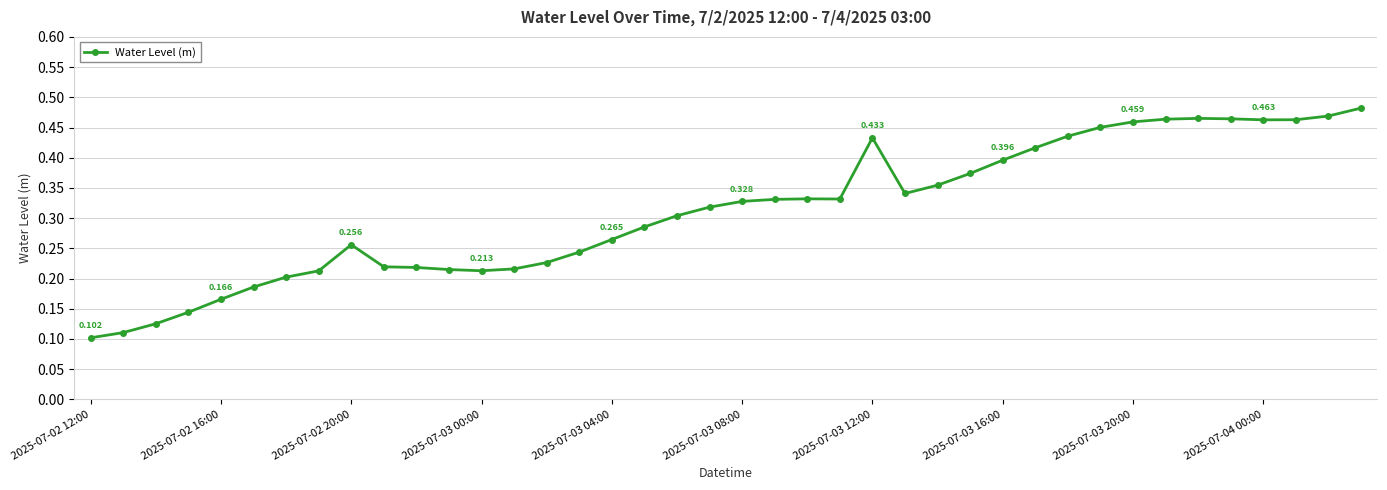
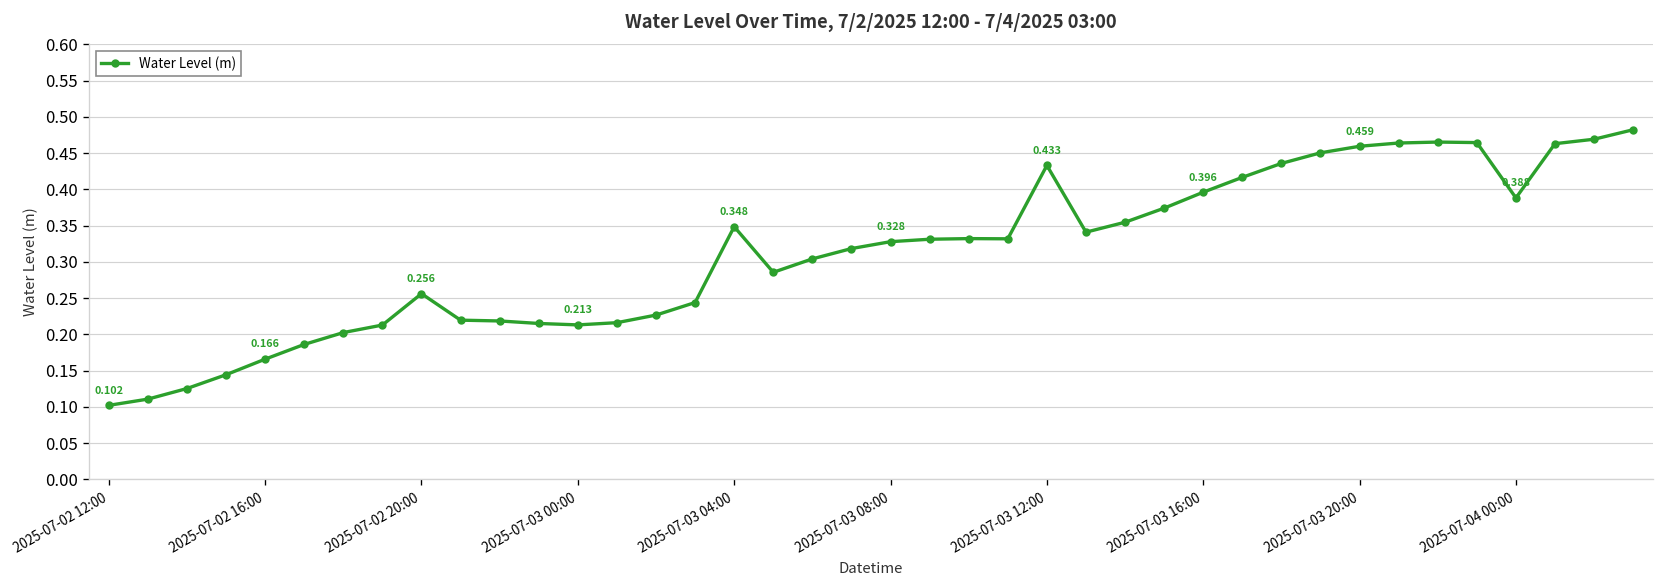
  {
    "2025-07-02 12:00": 0.102,
    "2025-07-02 16:00": 0.166,
    "2025-07-02 20:00": 0.256,
    "2025-07-03 00:00": 0.213,
-   "2025-07-03 04:00": 0.265,
+   "2025-07-03 04:00": 0.348,
    "2025-07-03 08:00": 0.328,
    "2025-07-03 12:00": 0.433,
    "2025-07-03 16:00": 0.396,
    "2025-07-03 20:00": 0.459,
-   "2025-07-04 00:00": 0.463
+   "2025-07-04 00:00": 0.388
  }
